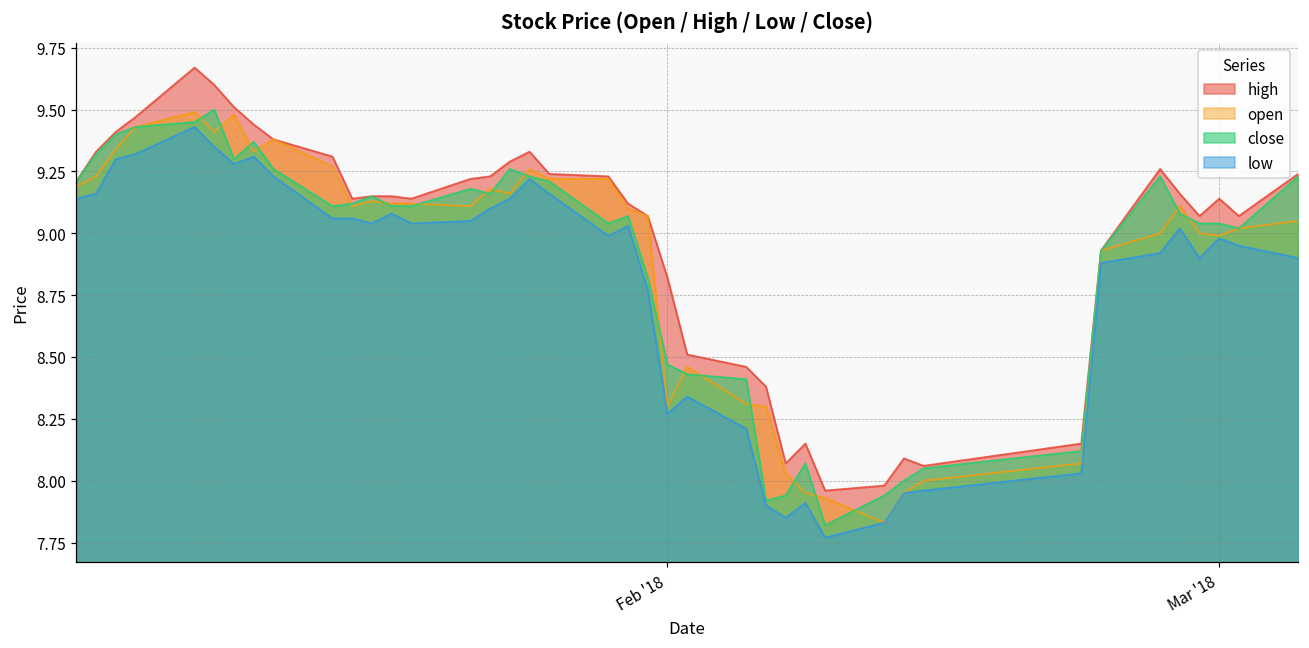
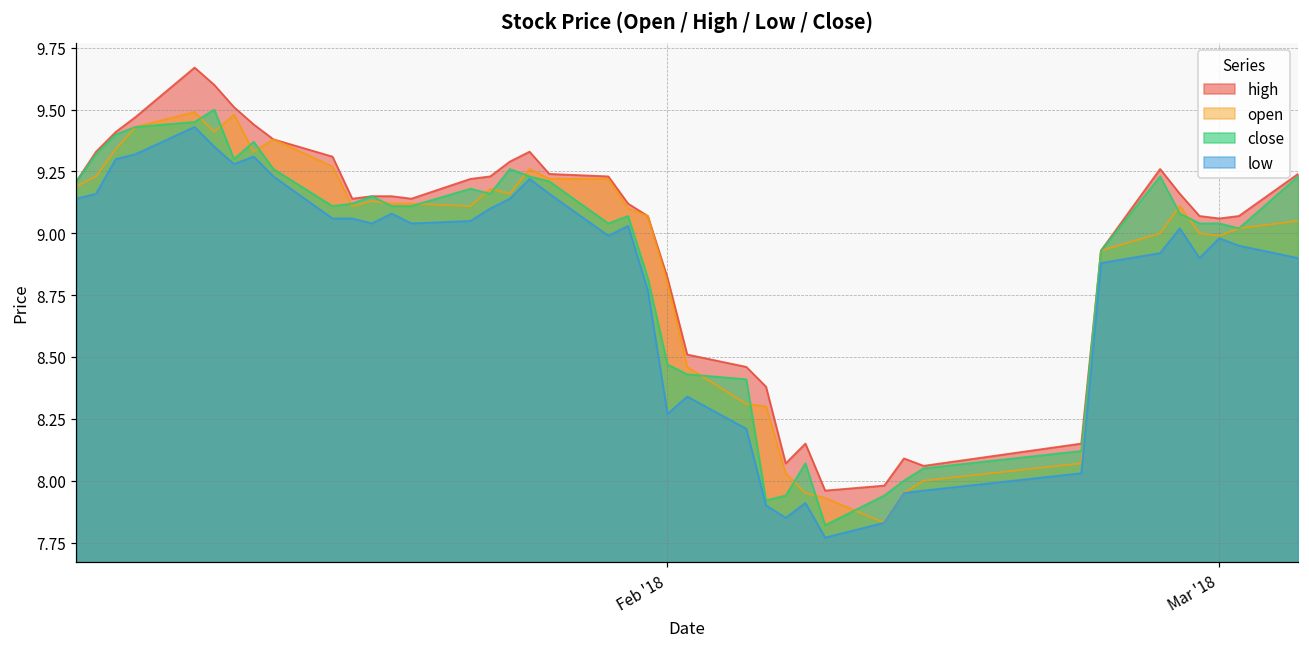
  {
    "high": {
      "Feb '18": 8.82,
-     "Mar '18": 9.14
+     "Mar '18": 9.06
    },
    "open": {
-     "Feb '18": 8.3
+     "Feb '18": 8.8
    },
    "close": {
      "Feb '18": 8.47,
      "Mar '18": 9.04
    },
    "low": {
      "Feb '18": 8.27
    }
  }
